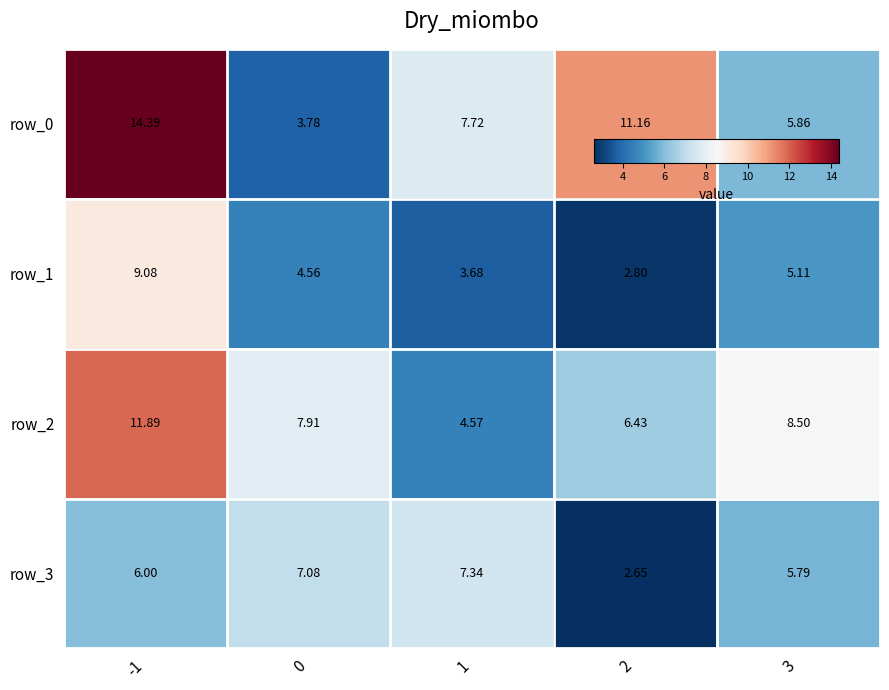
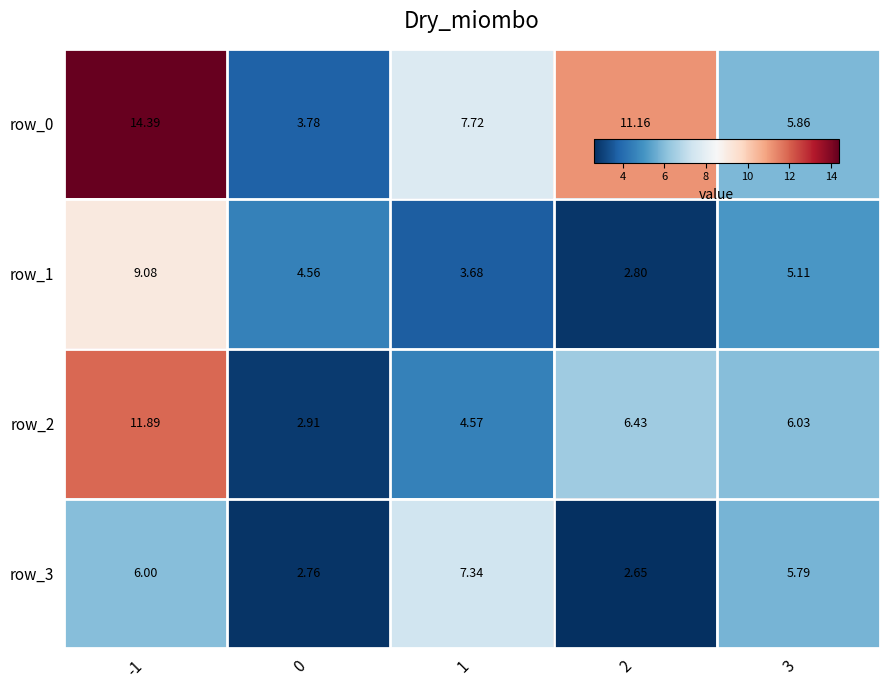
  {
    "row_0": {
      "-1": 14.39,
      "0": 3.78,
      "1": 7.72,
      "2": 11.16,
      "3": 5.86
    },
    "row_1": {
      "-1": 9.08,
      "0": 4.56,
      "1": 3.68,
      "2": 2.80,
      "3": 5.11
    },
    "row_2": {
      "-1": 11.89,
-     "0": 7.91,
+     "0": 2.91,
      "1": 4.57,
      "2": 6.43,
-     "3": 8.50
+     "3": 6.03
    },
    "row_3": {
      "-1": 6.00,
-     "0": 7.08,
+     "0": 2.76,
      "1": 7.34,
      "2": 2.65,
      "3": 5.79
    }
  }
